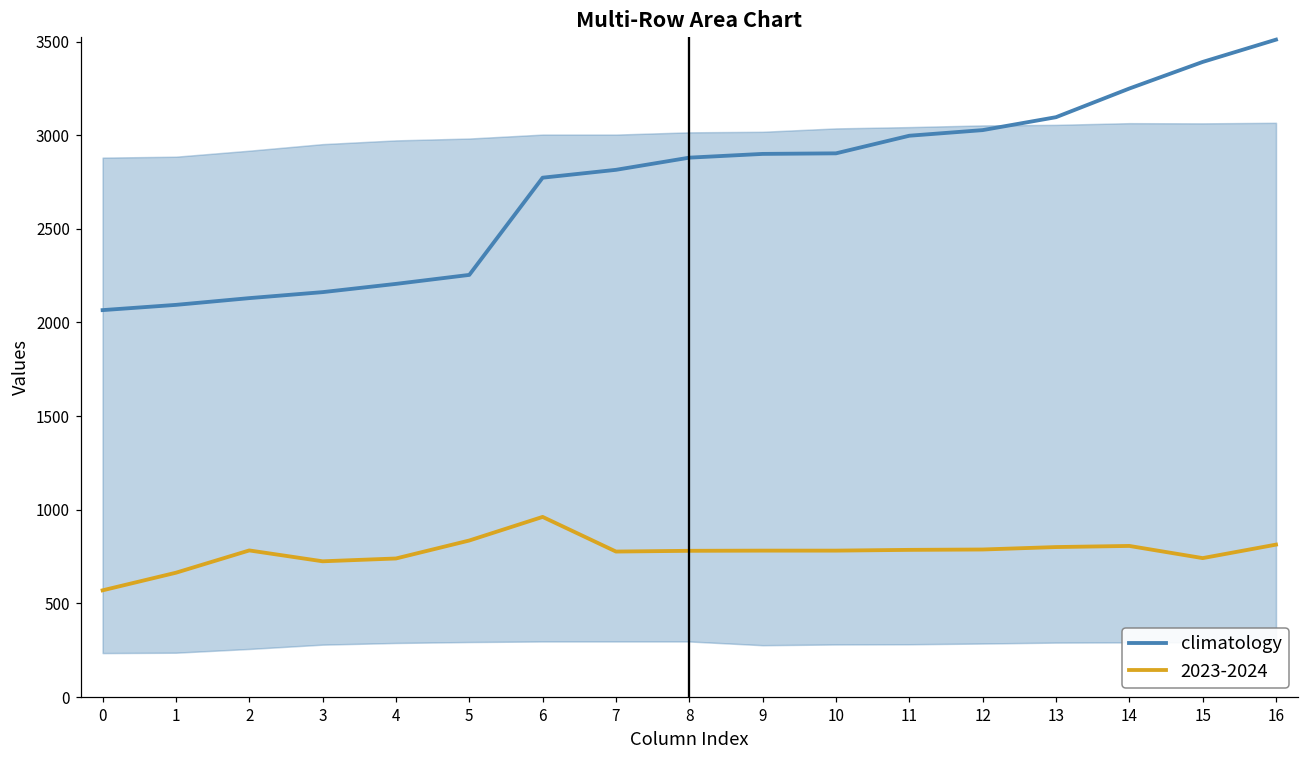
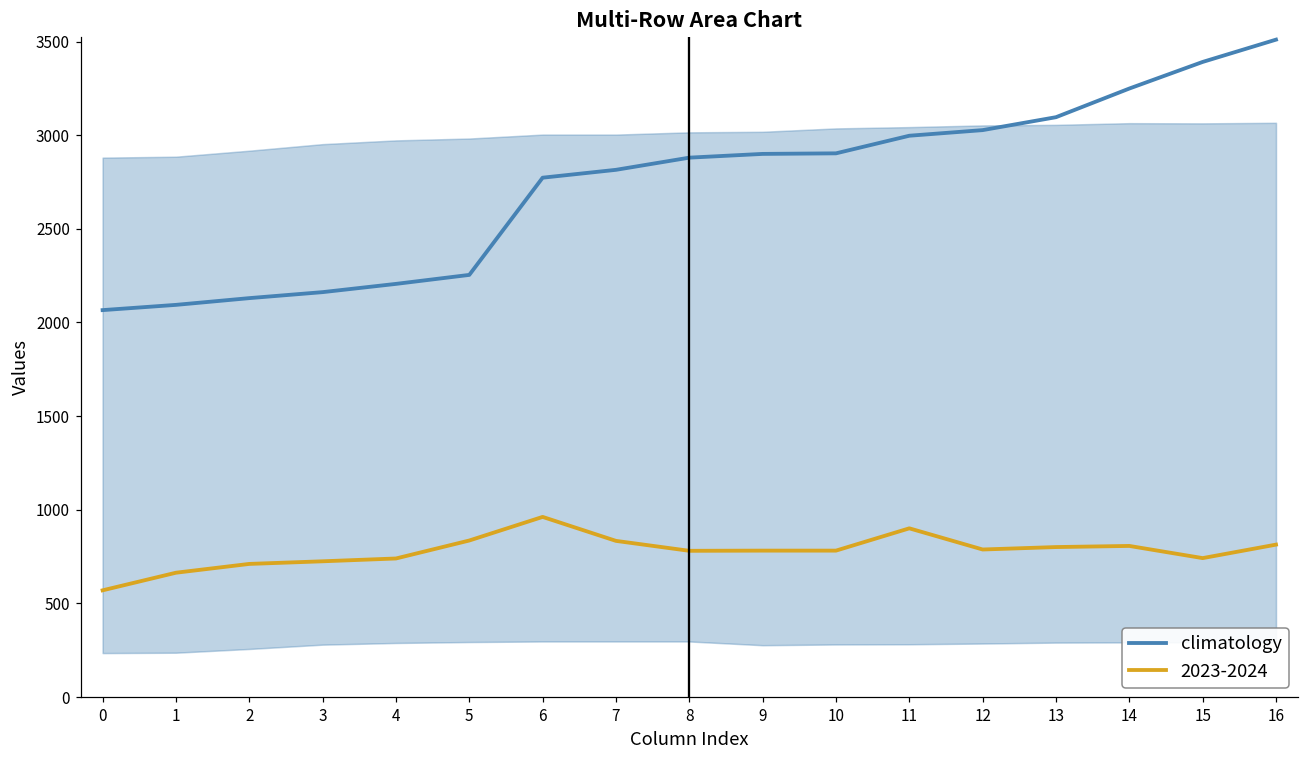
  {
    "2023-2024": {
      "0": 570,
      "1": 660,
-     "2": 780,
+     "2": 710,
      "3": 730,
      "4": 740,
      "5": 840,
      "6": 960,
-     "7": 780,
+     "7": 830,
      "8": 780,
      "9": 780,
      "10": 780,
-     "11": 790,
+     "11": 900,
      "12": 790,
      "13": 800,
      "14": 810,
      "15": 740,
      "16": 810
    }
  }
